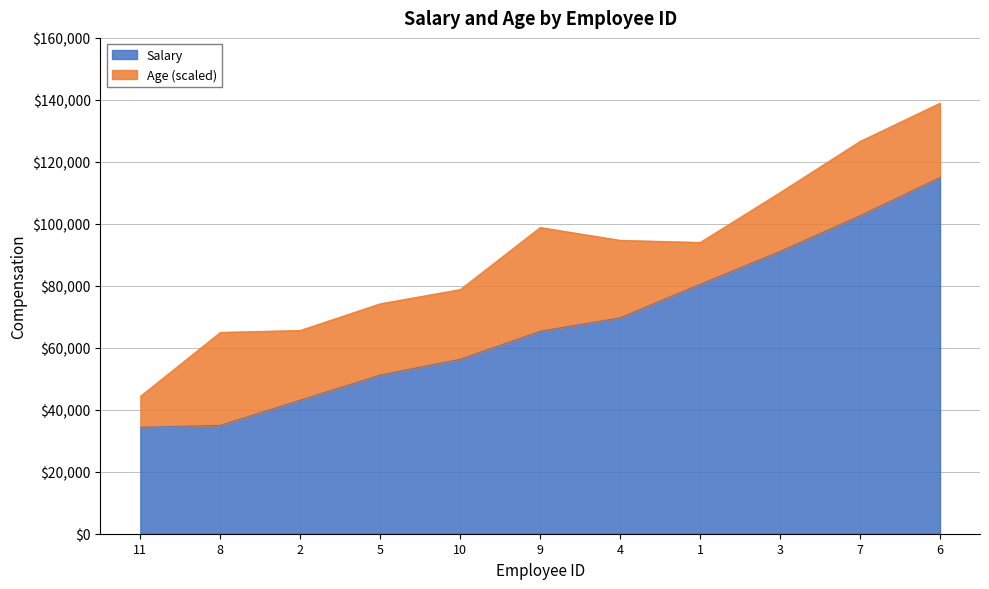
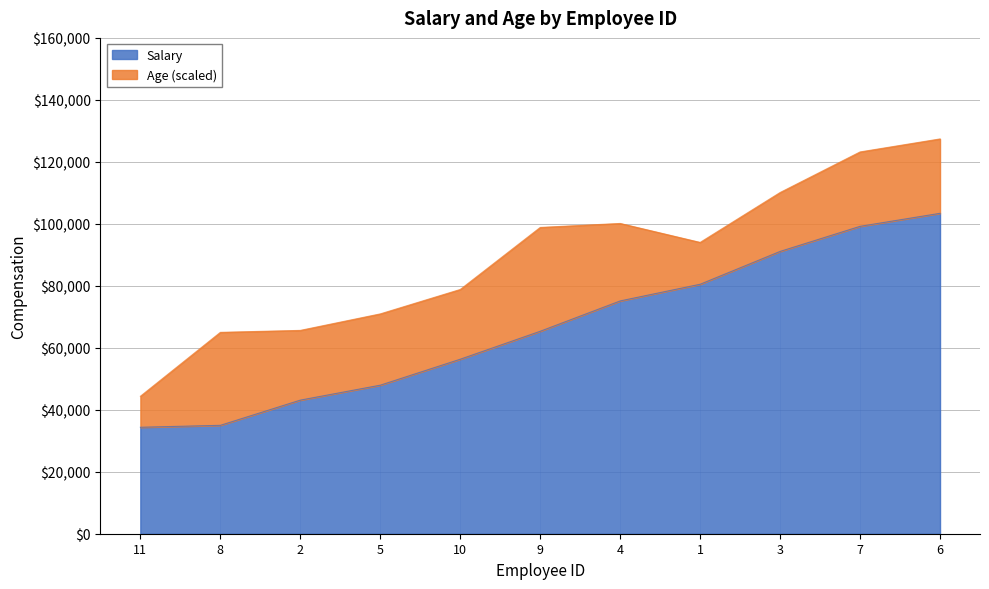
  {
    "Salary": {
      "11": "$34,000",
      "8": "$35,000",
      "2": "$43,000",
-     "5": "$51,000",
+     "5": "$48,000",
      "10": "$56,000",
      "9": "$65,000",
-     "4": "$70,000",
+     "4": "$75,000",
      "1": "$81,000",
      "3": "$91,000",
-     "7": "$103,000",
-     "6": "$115,000"
+     "7": "$99,000",
+     "6": "$103,000"
    },
    "Age (scaled)": {
      "11": "$10,000",
      "8": "$30,000",
      "2": "$23,000",
      "5": "$23,000",
      "10": "$23,000",
      "9": "$34,000",
      "4": "$25,000",
      "1": "$14,000",
      "3": "$19,000",
      "7": "$24,000",
      "6": "$24,000"
    }
  }
